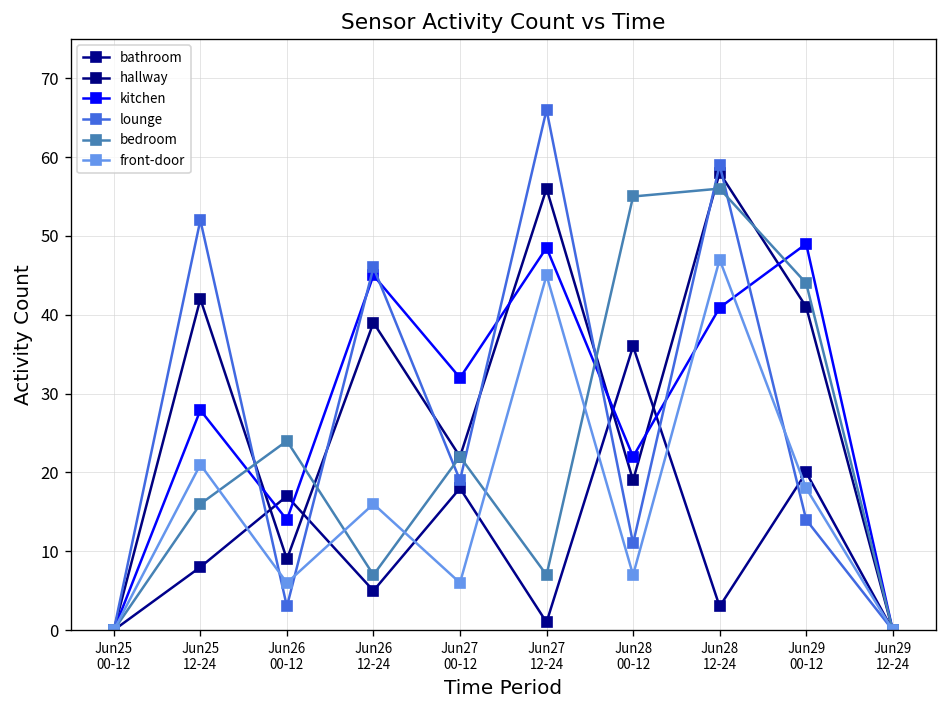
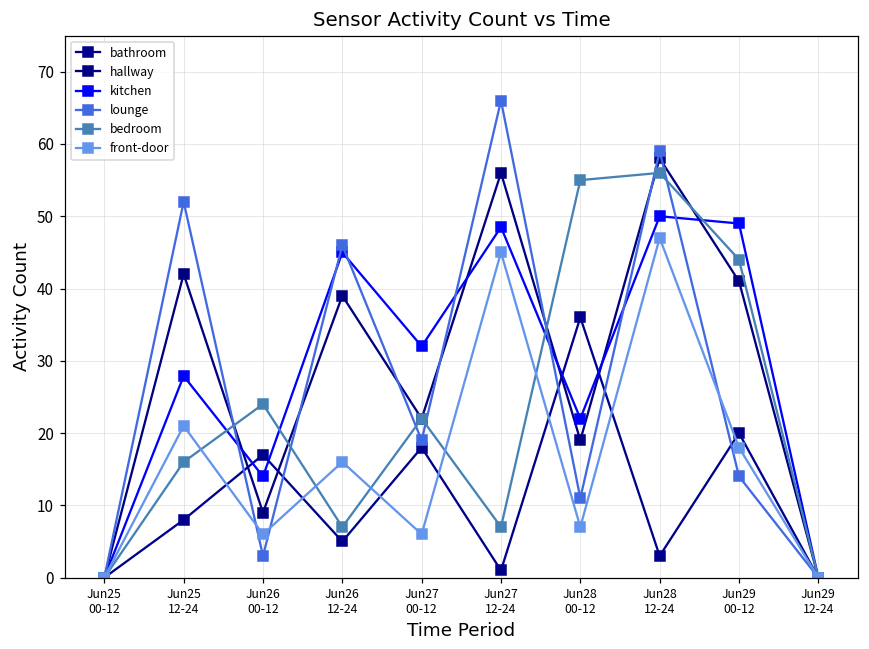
  {
    "kitchen": {
      "Jun25 12-24": 28,
      "Jun26 00-12": 14,
      "Jun26 12-24": 45,
      "Jun27 00-12": 32,
      "Jun27 12-24": 49,
      "Jun28 00-12": 22,
-     "Jun28 12-24": 41,
+     "Jun28 12-24": 50,
      "Jun29 00-12": 49
    }
  }
